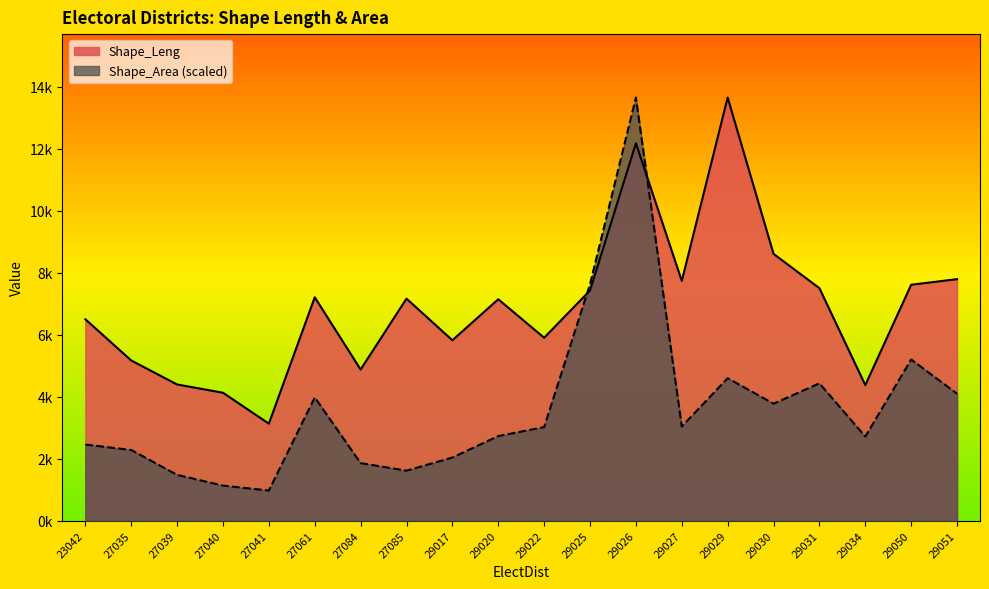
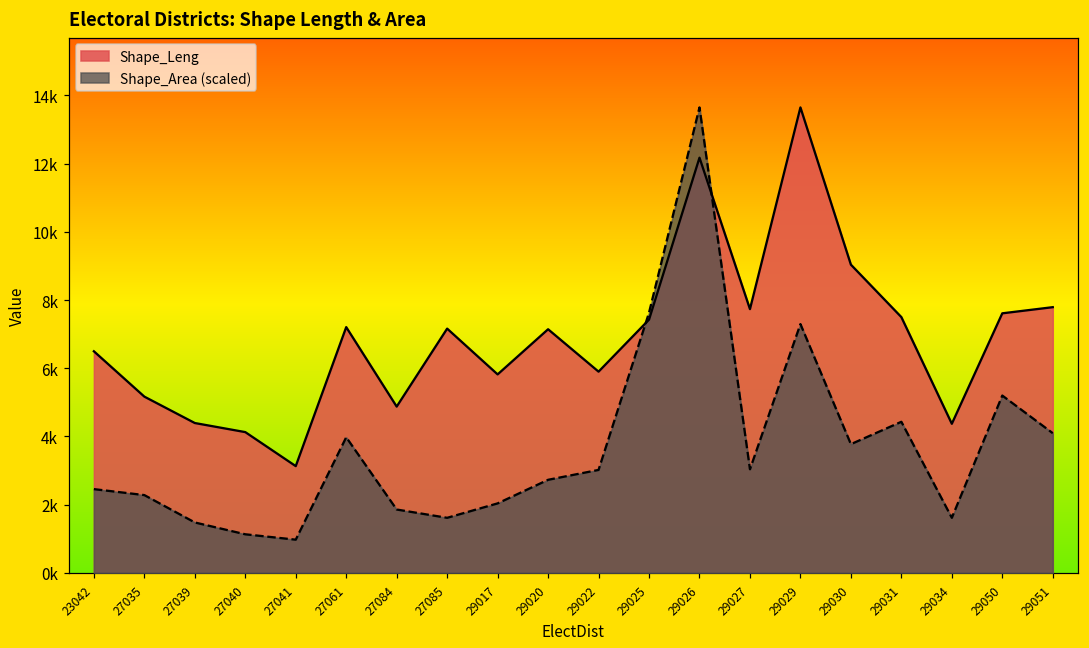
  {
    "Shape_Leng": {
      "23042": 6500,
      "27035": 5200,
      "27039": 4400,
      "27040": 4100,
      "27041": 3100,
      "27061": 7200,
      "27084": 4900,
      "27085": 7200,
      "29017": 5800,
      "29020": 7100,
      "29022": 5900,
      "29025": 7400,
      "29026": 12200,
      "29027": 7700,
      "29029": 13600,
-     "29030": 8600,
+     "29030": 9000,
      "29031": 7500,
      "29034": 4400,
      "29050": 7600,
      "29051": 7800
    },
    "Shape_Area (scaled)": {
      "23042": 2500,
      "27035": 2300,
      "27039": 1500,
      "27040": 1100,
      "27041": 1000,
      "27061": 4000,
      "27084": 1900,
      "27085": 1600,
      "29017": 2000,
      "29020": 2700,
      "29022": 3000,
      "29025": 7600,
      "29026": 13600,
      "29027": 3000,
-     "29029": 4600,
+     "29029": 7300,
      "29030": 3800,
      "29031": 4400,
-     "29034": 2700,
+     "29034": 1600,
      "29050": 5200,
      "29051": 4100
    }
  }
